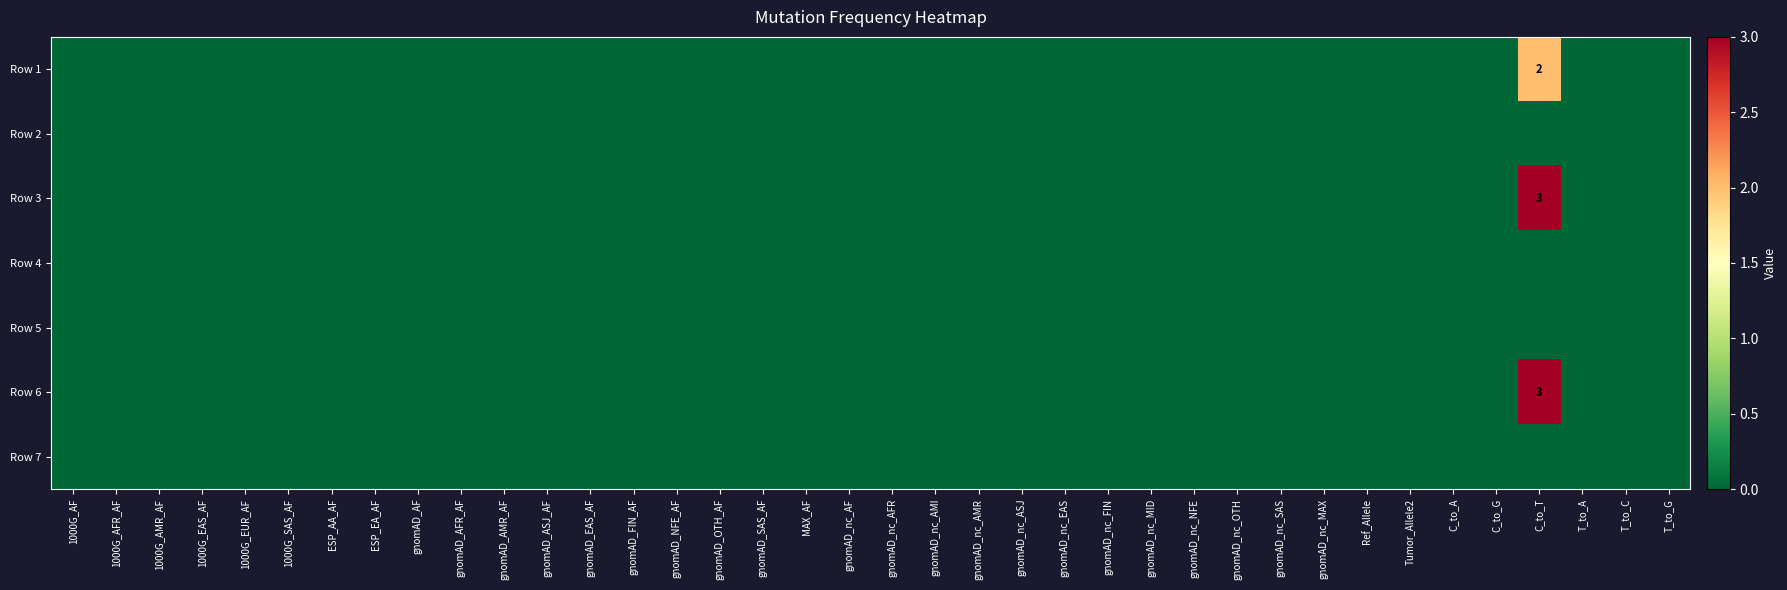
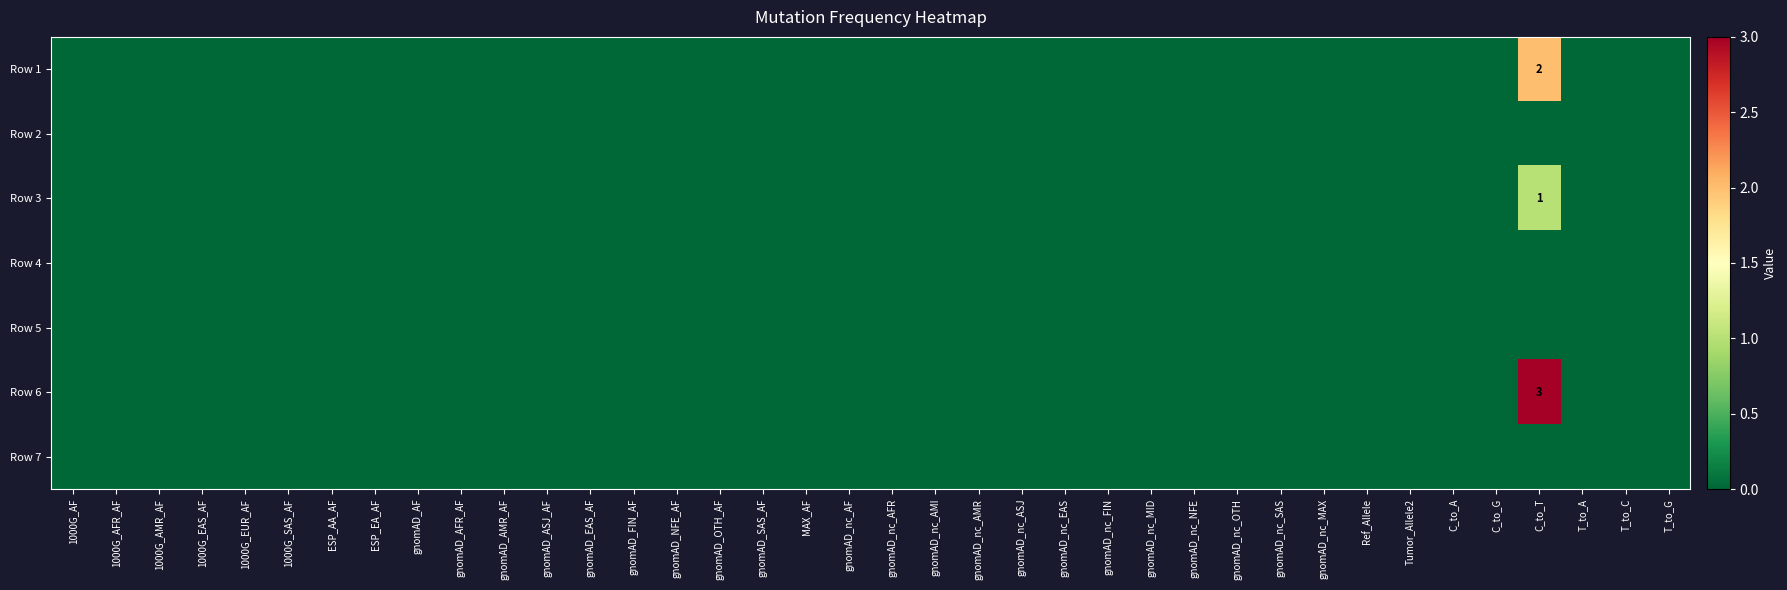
  {
    "Row 1": {
      "C_to_T": 2
    },
    "Row 3": {
-     "C_to_T": 3
+     "C_to_T": 1
    },
    "Row 6": {
      "C_to_T": 3
    }
  }
